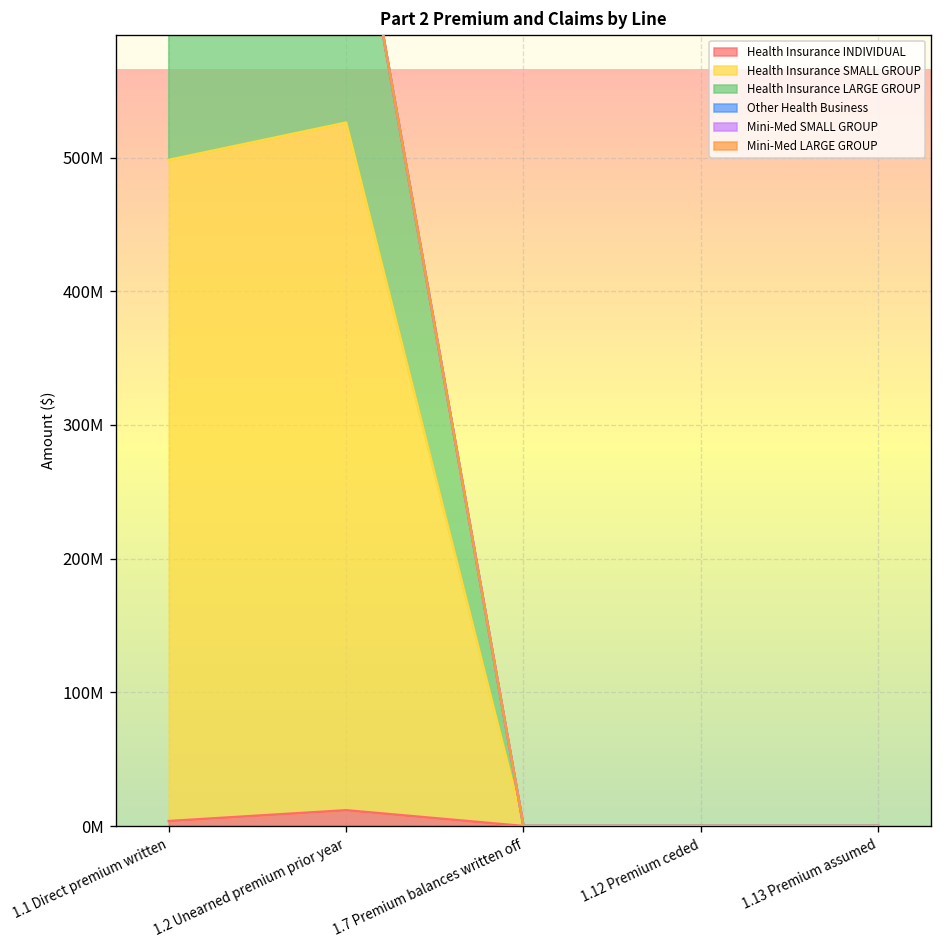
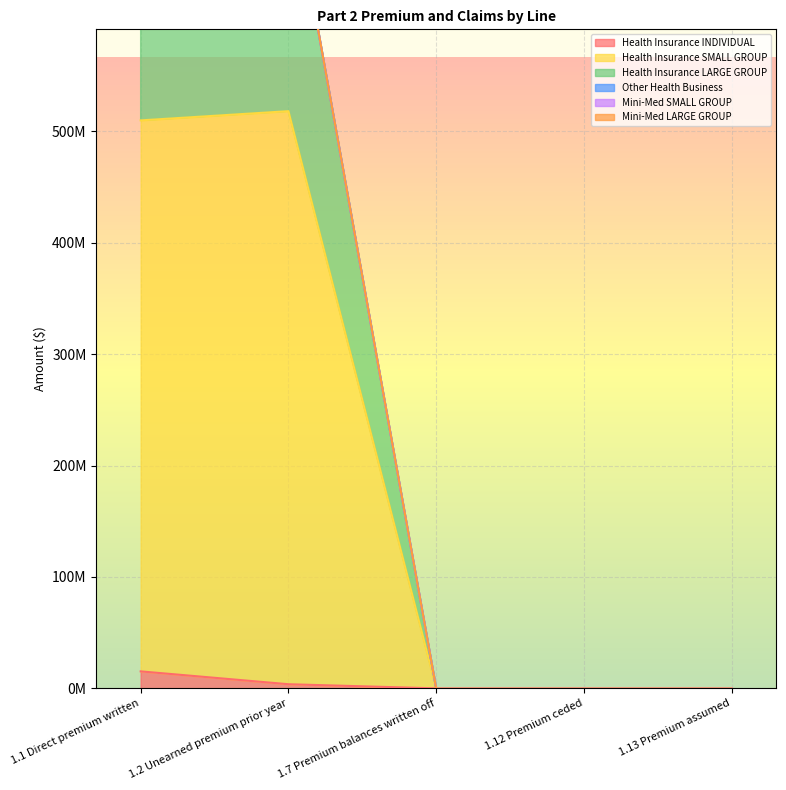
  {
    "Health Insurance INDIVIDUAL": {
-     "1.1 Direct premium written": 4000000,
-     "1.2 Unearned premium prior year": 12000000
+     "1.1 Direct premium written": 15000000,
+     "1.2 Unearned premium prior year": 4000000
    },
    "Health Insurance SMALL GROUP": {
      "1.1 Direct premium written": 495000000,
      "1.2 Unearned premium prior year": 514000000
    }
  }
